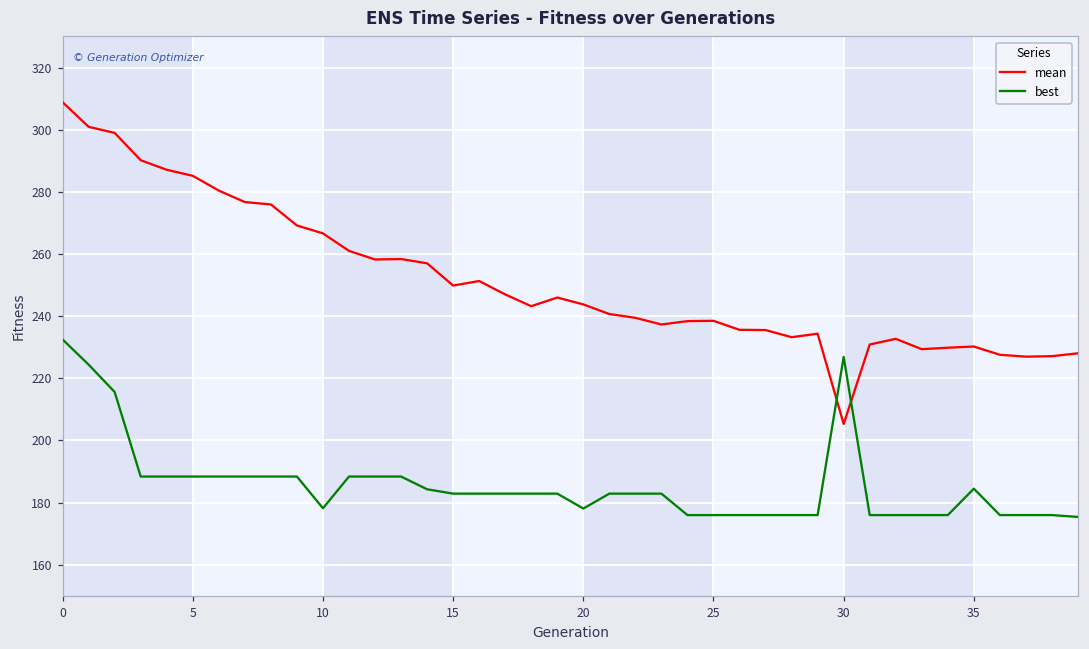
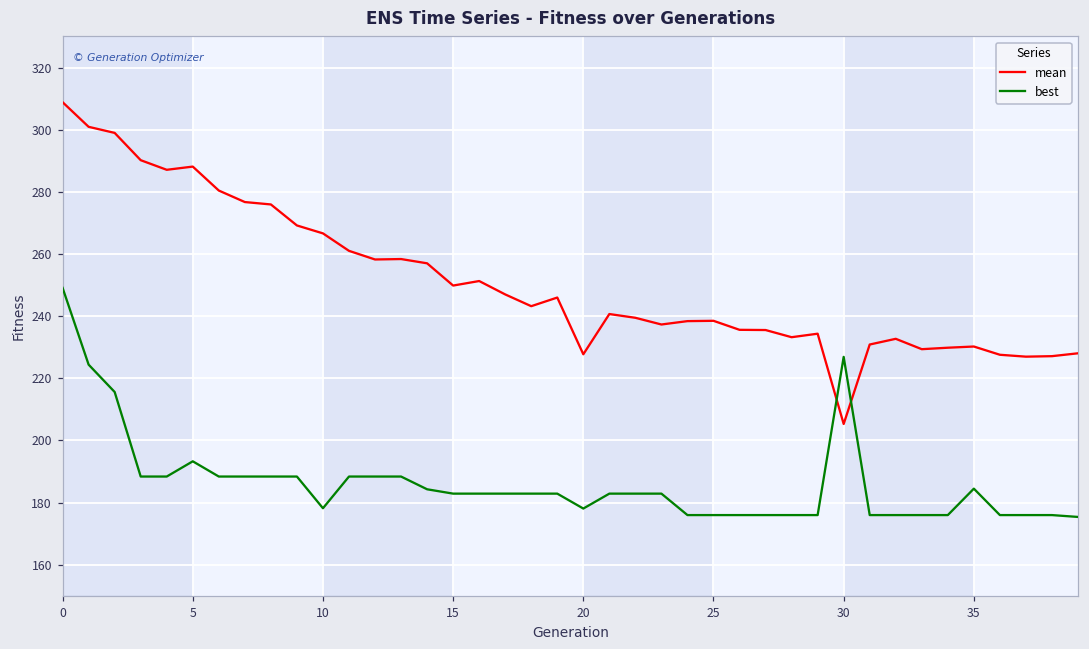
  {
    "mean": {
      "0": 309,
-     "5": 285,
+     "5": 288,
      "10": 267,
      "15": 250,
-     "20": 244,
+     "20": 228,
      "25": 239,
      "30": 205,
      "35": 230
    },
    "best": {
-     "0": 233,
-     "5": 188,
+     "0": 249,
+     "5": 193,
      "10": 178,
      "15": 183,
      "20": 178,
      "25": 176,
      "30": 227,
      "35": 185
    }
  }
